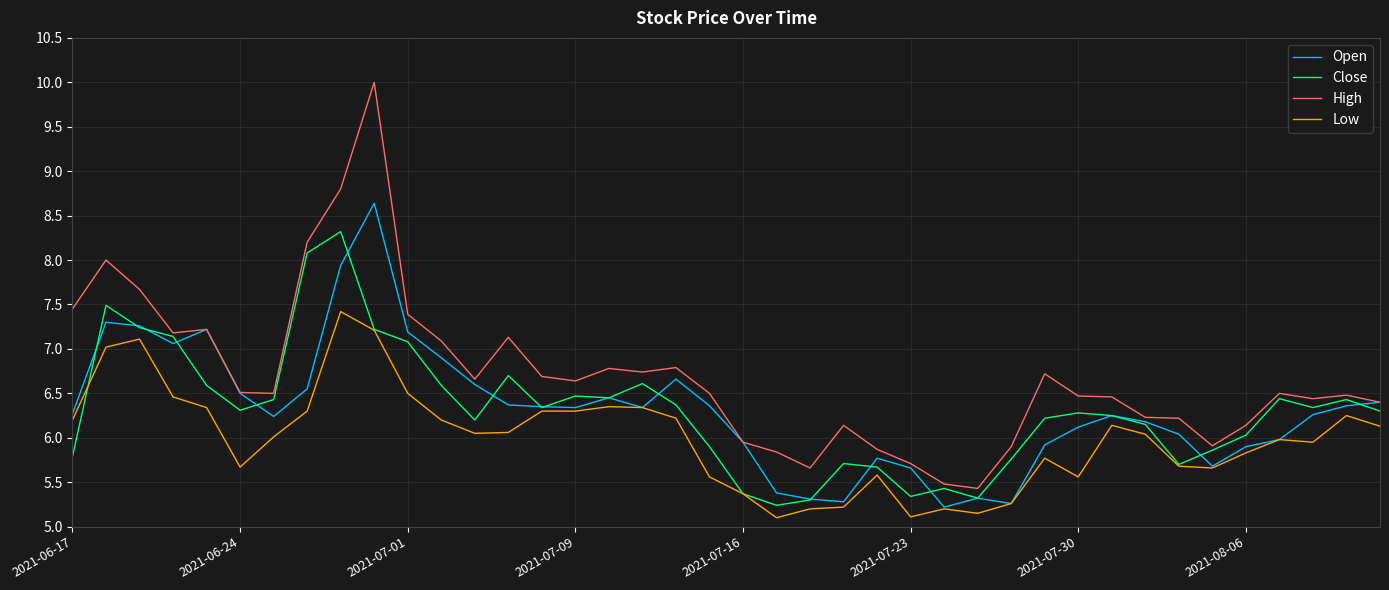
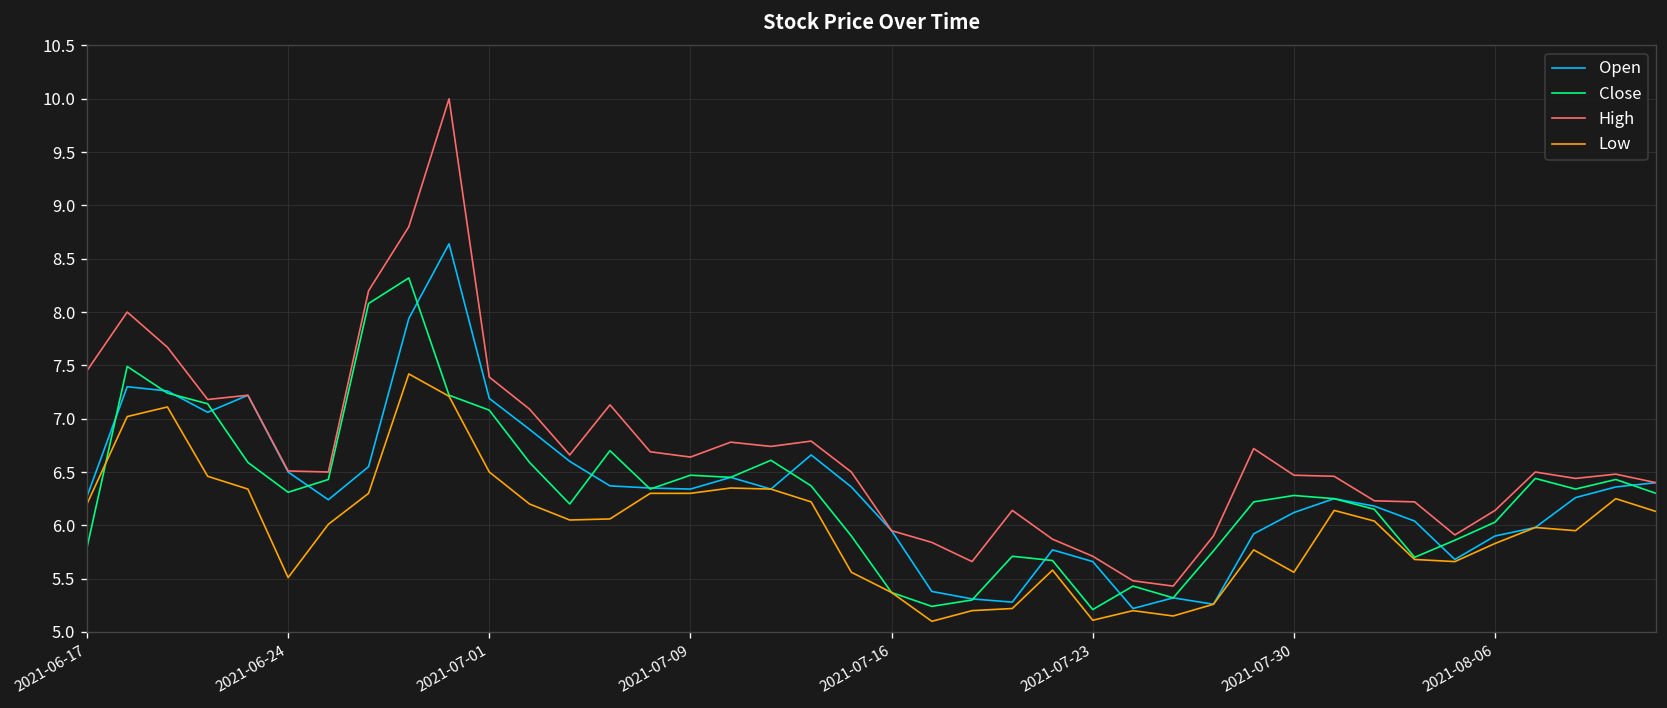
  {
    "Open": {
      "2021-06-17": 6.3,
      "2021-07-01": 7.2,
      "2021-07-09": 6.3,
      "2021-07-23": 5.7,
      "2021-07-30": 6.1,
      "2021-08-06": 5.9
    },
    "Close": {
      "2021-06-17": 5.8,
      "2021-06-24": 6.3,
      "2021-07-01": 7.1,
      "2021-07-09": 6.5,
-     "2021-07-23": 5.3,
+     "2021-07-23": 5.2,
      "2021-07-30": 6.3,
      "2021-08-06": 6.0
    },
    "High": {
      "2021-06-17": 7.5,
      "2021-07-01": 7.4,
      "2021-07-09": 6.6,
      "2021-07-23": 5.7,
      "2021-07-30": 6.5,
      "2021-08-06": 6.1
    },
    "Low": {
      "2021-06-17": 6.2,
-     "2021-06-24": 5.7,
+     "2021-06-24": 5.5,
      "2021-07-01": 6.5,
      "2021-07-09": 6.3,
      "2021-07-23": 5.1,
      "2021-07-30": 5.6,
      "2021-08-06": 5.8
    }
  }
